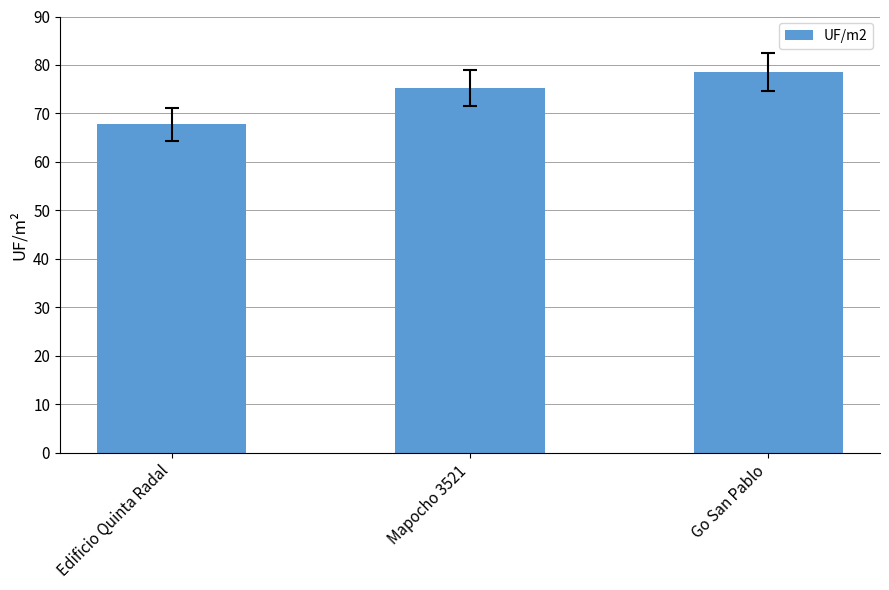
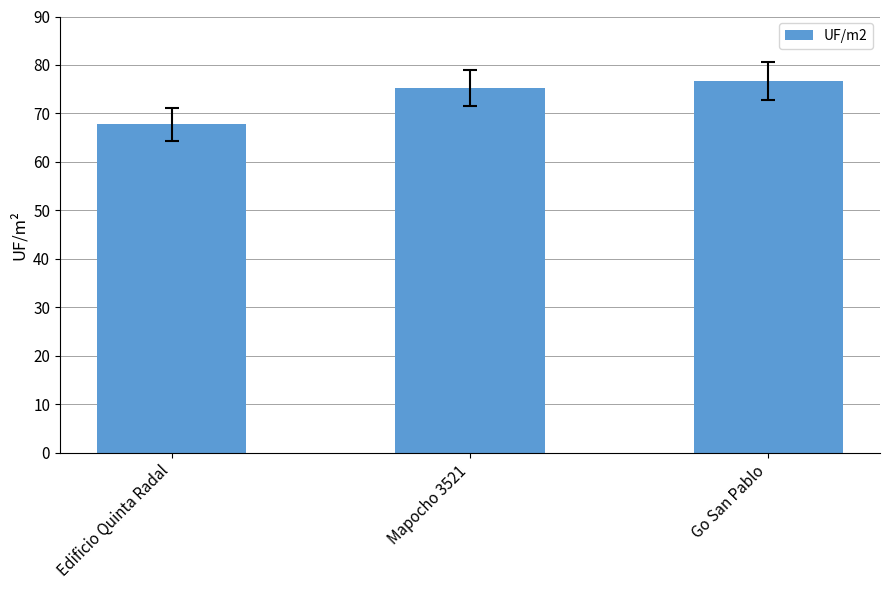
  {
    "UF/m2": {
      "Edificio Quinta Radal": 68,
      "Mapocho 3521": 75,
-     "Go San Pablo": 79
+     "Go San Pablo": 77
    }
  }
